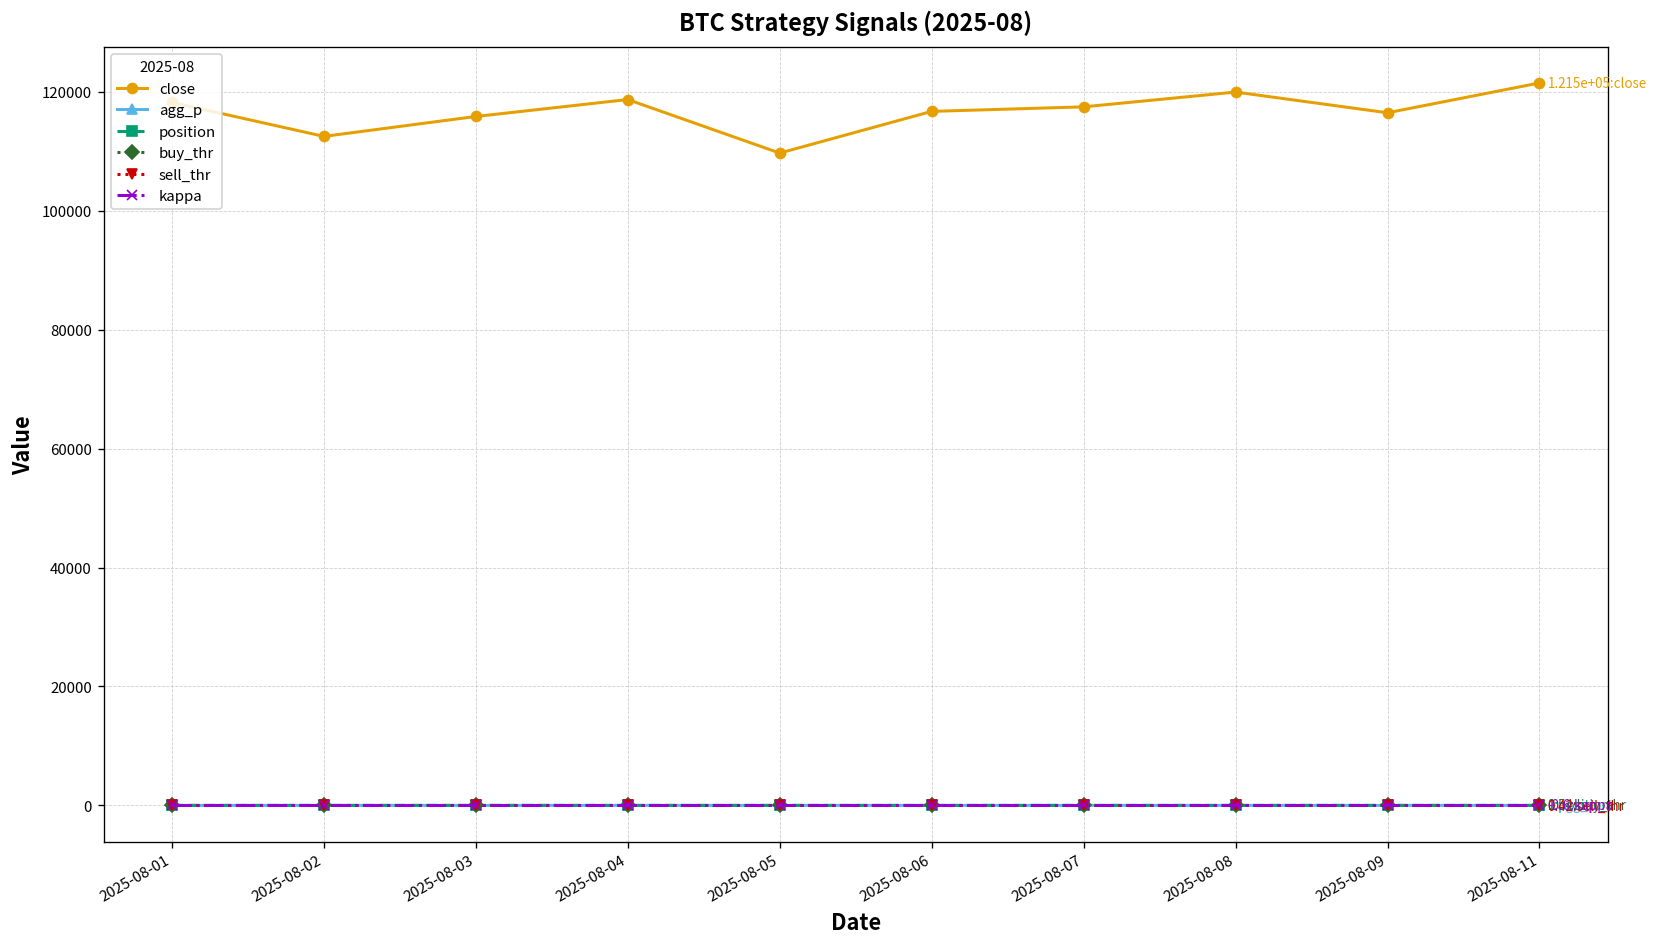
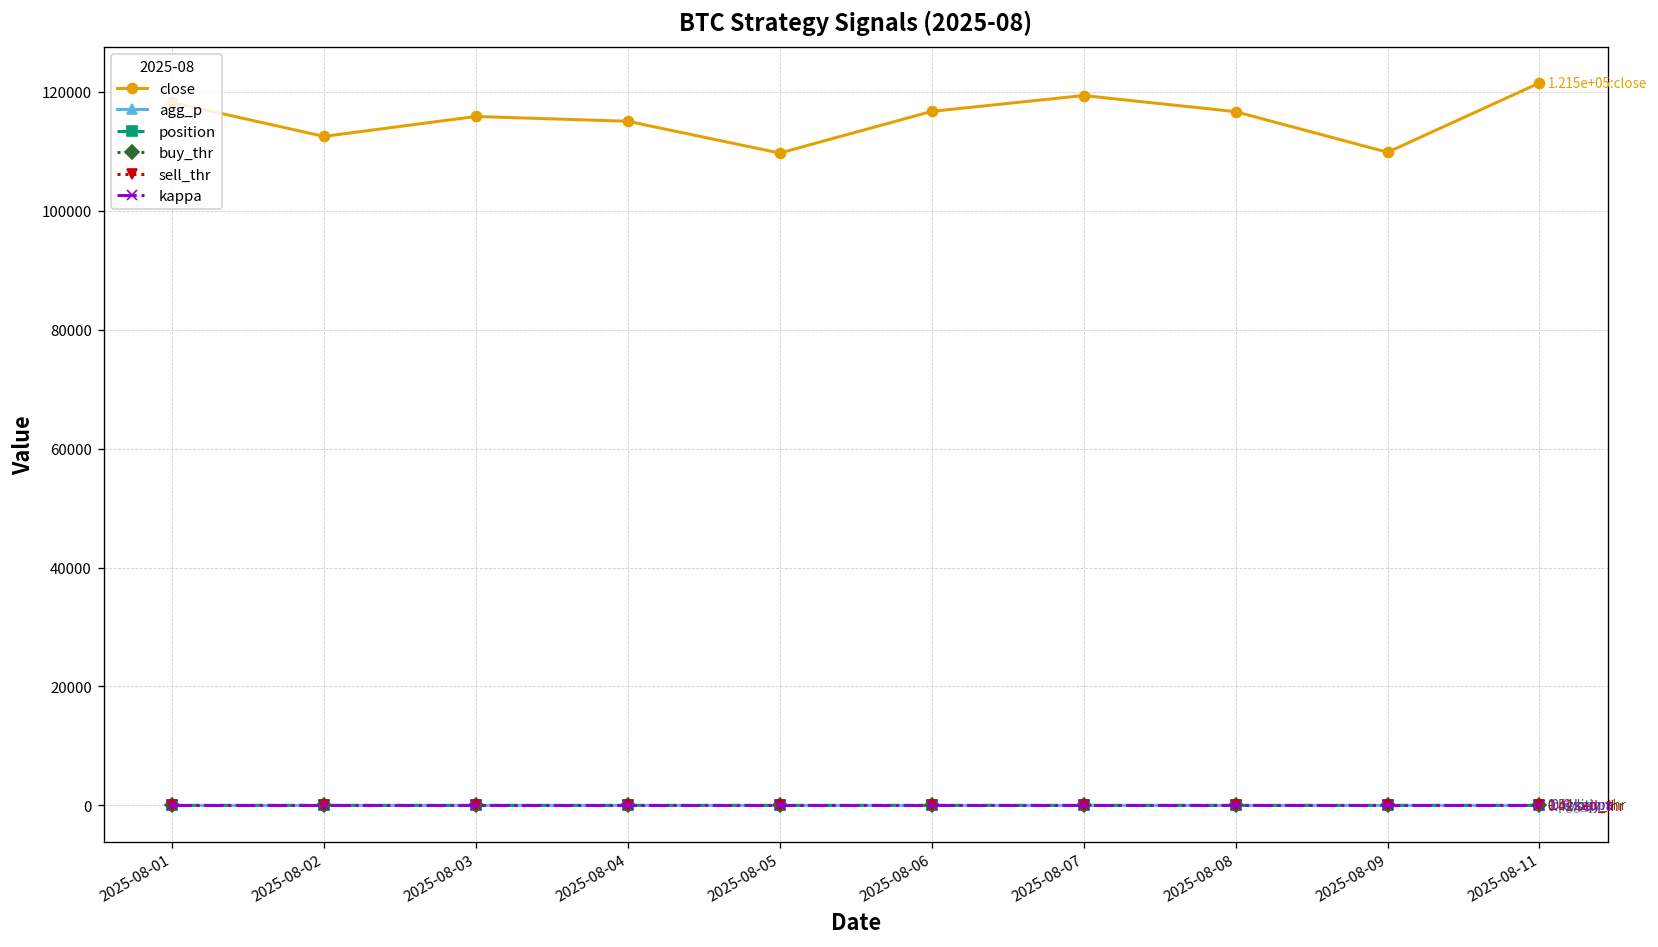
  {
    "close": {
      "2025-08-02": 113000,
      "2025-08-03": 116000,
-     "2025-08-04": 119000,
+     "2025-08-04": 115000,
      "2025-08-05": 110000,
      "2025-08-06": 117000,
-     "2025-08-07": 117000,
-     "2025-08-08": 120000,
-     "2025-08-09": 117000
+     "2025-08-07": 119000,
+     "2025-08-08": 117000,
+     "2025-08-09": 110000
    },
    "kappa": {
      "2025-08-01": 0,
      "2025-08-02": 0,
      "2025-08-03": 0,
      "2025-08-04": 0,
      "2025-08-05": 0,
      "2025-08-06": 0,
      "2025-08-07": 0,
      "2025-08-08": 0,
      "2025-08-09": 0
    }
  }
